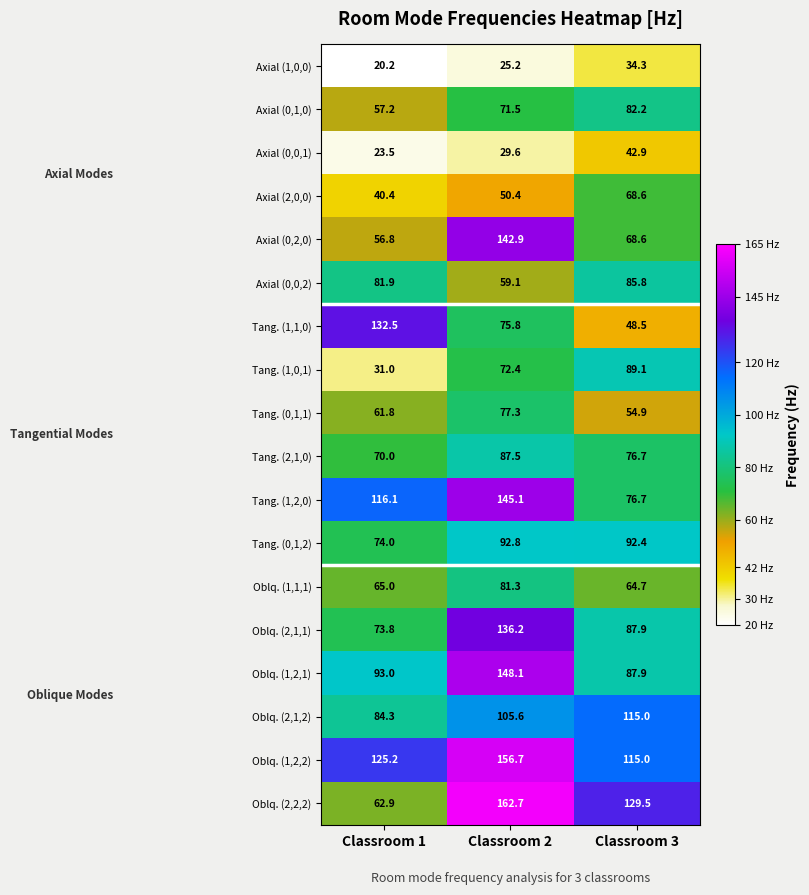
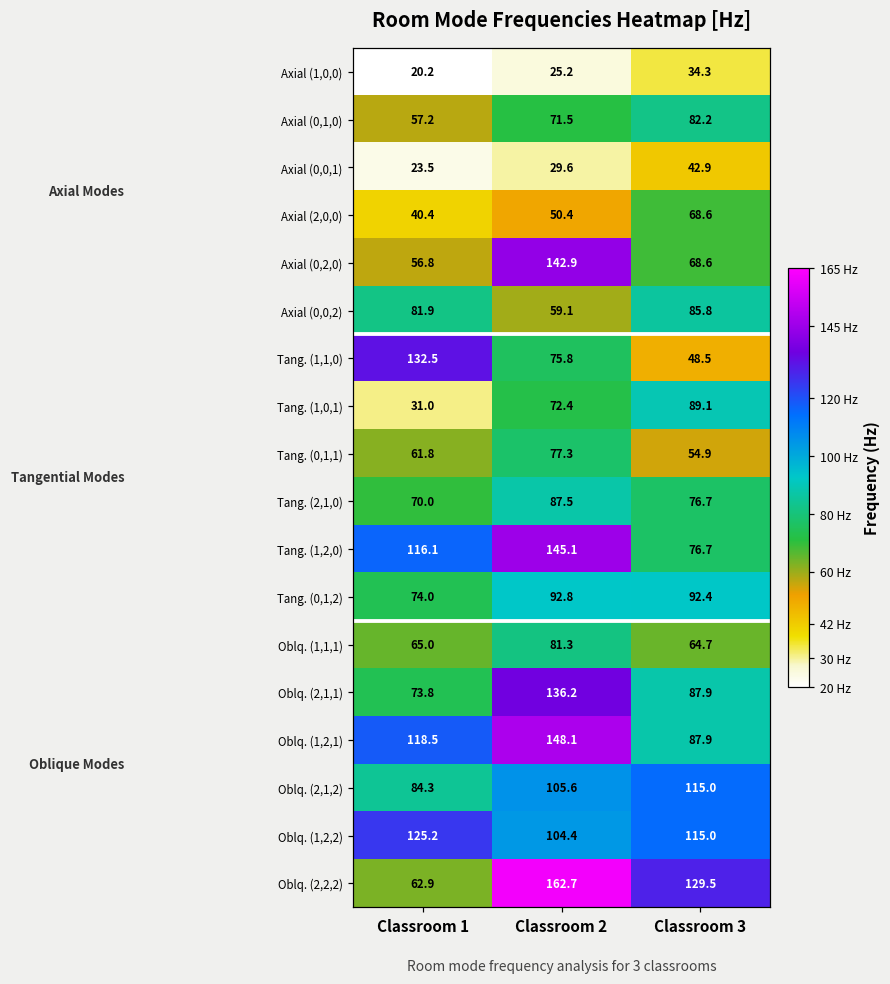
  {
    "Axial (1,0,0)": {
      "Classroom 1": 20.2,
      "Classroom 2": 25.2,
      "Classroom 3": 34.3
    },
    "Axial (0,1,0)": {
      "Classroom 1": 57.2,
      "Classroom 2": 71.5,
      "Classroom 3": 82.2
    },
    "Axial (0,0,1)": {
      "Classroom 1": 23.5,
      "Classroom 2": 29.6,
      "Classroom 3": 42.9
    },
    "Axial (2,0,0)": {
      "Classroom 1": 40.4,
      "Classroom 2": 50.4,
      "Classroom 3": 68.6
    },
    "Axial (0,2,0)": {
      "Classroom 1": 56.8,
      "Classroom 2": 142.9,
      "Classroom 3": 68.6
    },
    "Axial (0,0,2)": {
      "Classroom 1": 81.9,
      "Classroom 2": 59.1,
      "Classroom 3": 85.8
    },
    "Tang. (1,1,0)": {
      "Classroom 1": 132.5,
      "Classroom 2": 75.8,
      "Classroom 3": 48.5
    },
    "Tang. (1,0,1)": {
      "Classroom 1": 31.0,
      "Classroom 2": 72.4,
      "Classroom 3": 89.1
    },
    "Tang. (0,1,1)": {
      "Classroom 1": 61.8,
      "Classroom 2": 77.3,
      "Classroom 3": 54.9
    },
    "Tang. (2,1,0)": {
      "Classroom 1": 70.0,
      "Classroom 2": 87.5,
      "Classroom 3": 76.7
    },
    "Tang. (1,2,0)": {
      "Classroom 1": 116.1,
      "Classroom 2": 145.1,
      "Classroom 3": 76.7
    },
    "Tang. (0,1,2)": {
      "Classroom 1": 74.0,
      "Classroom 2": 92.8,
      "Classroom 3": 92.4
    },
    "Oblq. (1,1,1)": {
      "Classroom 1": 65.0,
      "Classroom 2": 81.3,
      "Classroom 3": 64.7
    },
    "Oblq. (2,1,1)": {
      "Classroom 1": 73.8,
      "Classroom 2": 136.2,
      "Classroom 3": 87.9
    },
    "Oblq. (1,2,1)": {
-     "Classroom 1": 93.0,
+     "Classroom 1": 118.5,
      "Classroom 2": 148.1,
      "Classroom 3": 87.9
    },
    "Oblq. (2,1,2)": {
      "Classroom 1": 84.3,
      "Classroom 2": 105.6,
      "Classroom 3": 115.0
    },
    "Oblq. (1,2,2)": {
      "Classroom 1": 125.2,
-     "Classroom 2": 156.7,
+     "Classroom 2": 104.4,
      "Classroom 3": 115.0
    },
    "Oblq. (2,2,2)": {
      "Classroom 1": 62.9,
      "Classroom 2": 162.7,
      "Classroom 3": 129.5
    }
  }
